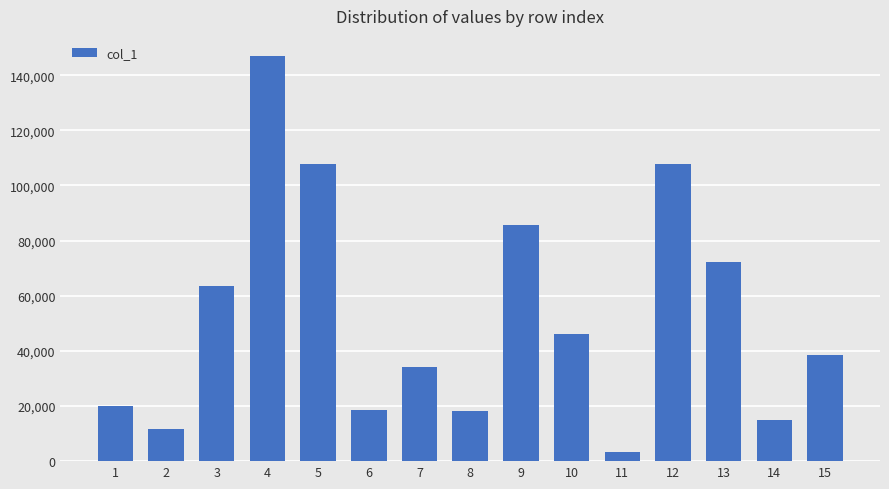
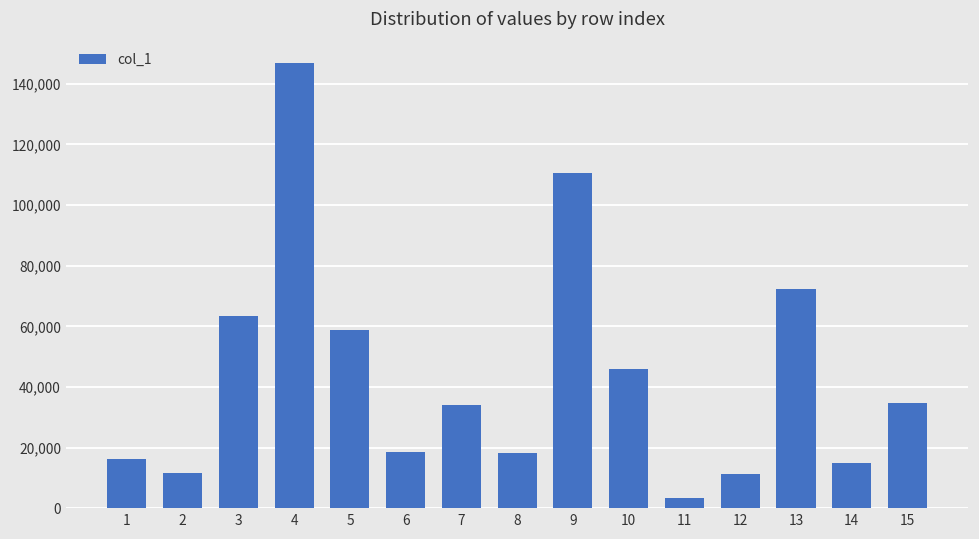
  {
-   "1": "20,000",
+   "1": "16,000",
    "2": "12,000",
    "3": "64,000",
    "4": "147,000",
-   "5": "108,000",
+   "5": "59,000",
    "6": "19,000",
    "7": "34,000",
    "8": "18,000",
-   "9": "85,000",
+   "9": "110,000",
    "10": "46,000",
    "11": "3,000",
-   "12": "108,000",
+   "12": "11,000",
    "13": "72,000",
    "14": "15,000",
-   "15": "39,000"
+   "15": "35,000"
  }
